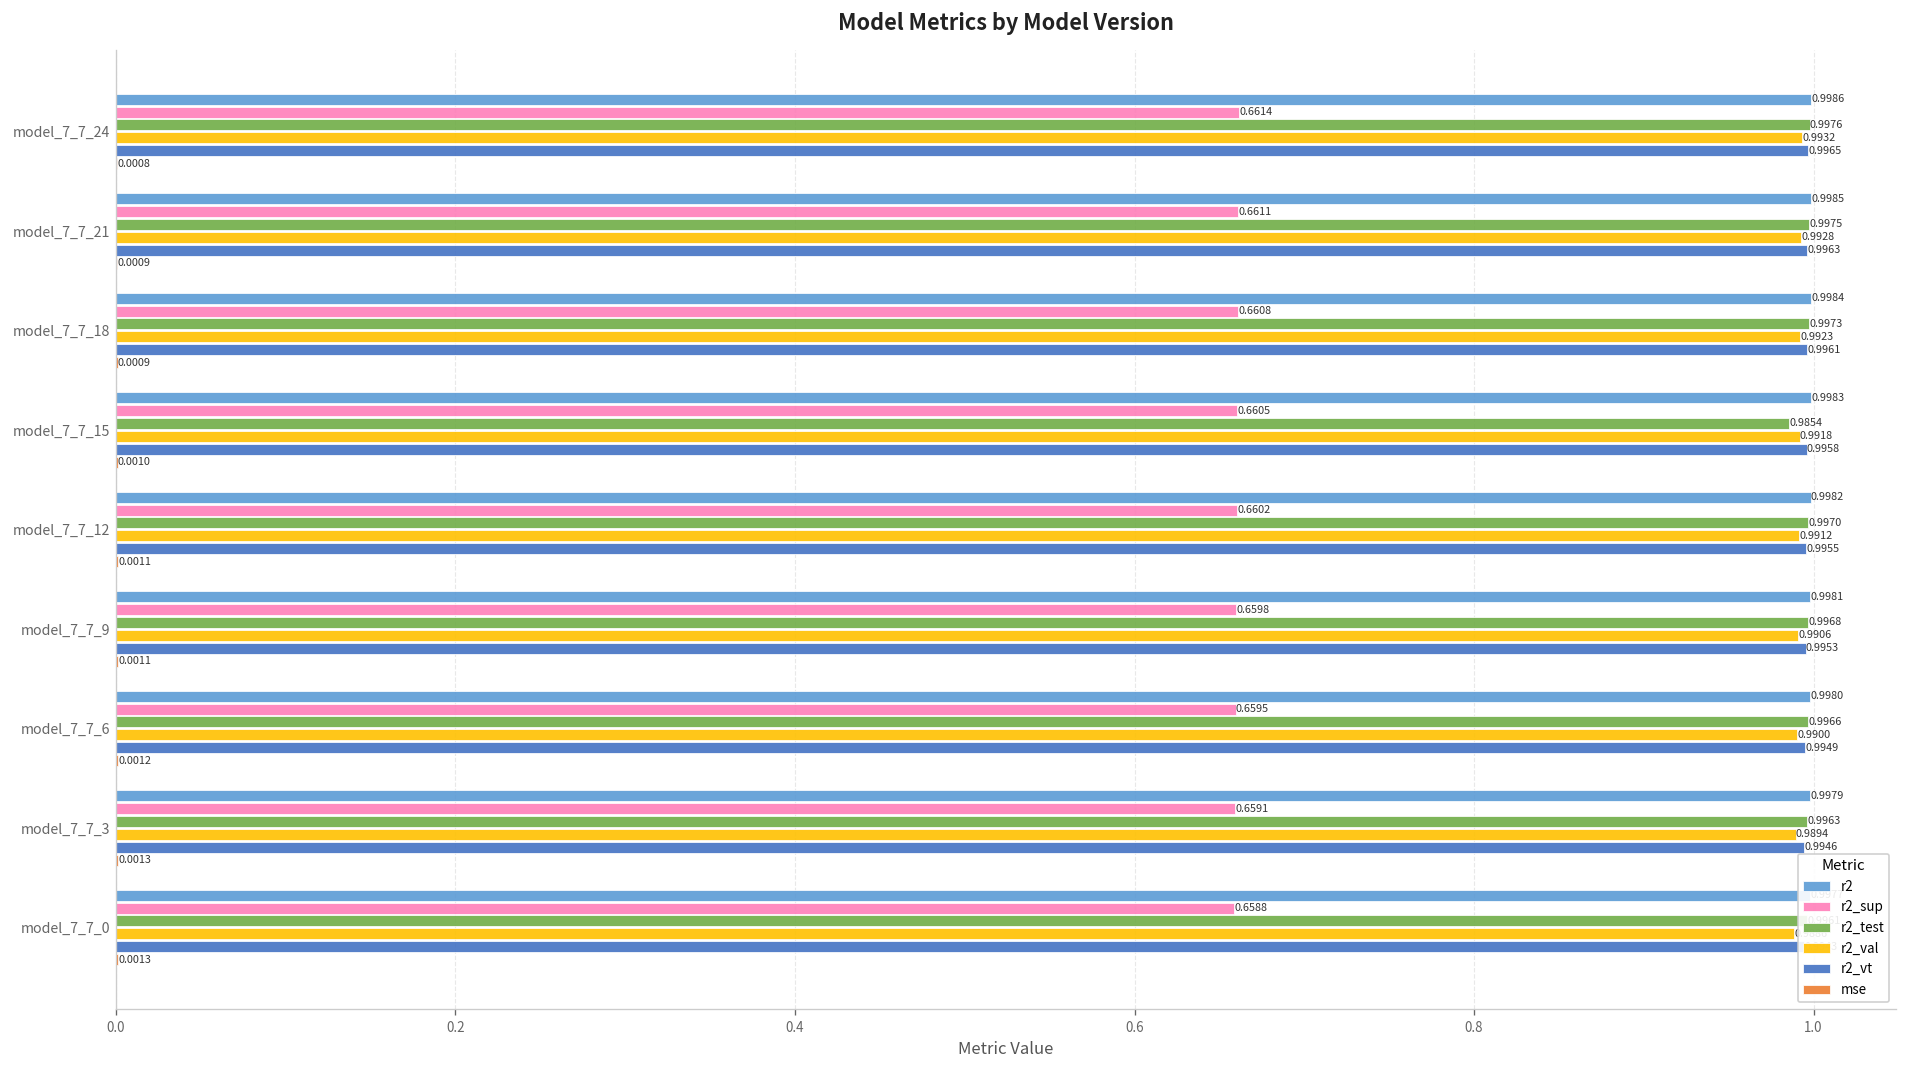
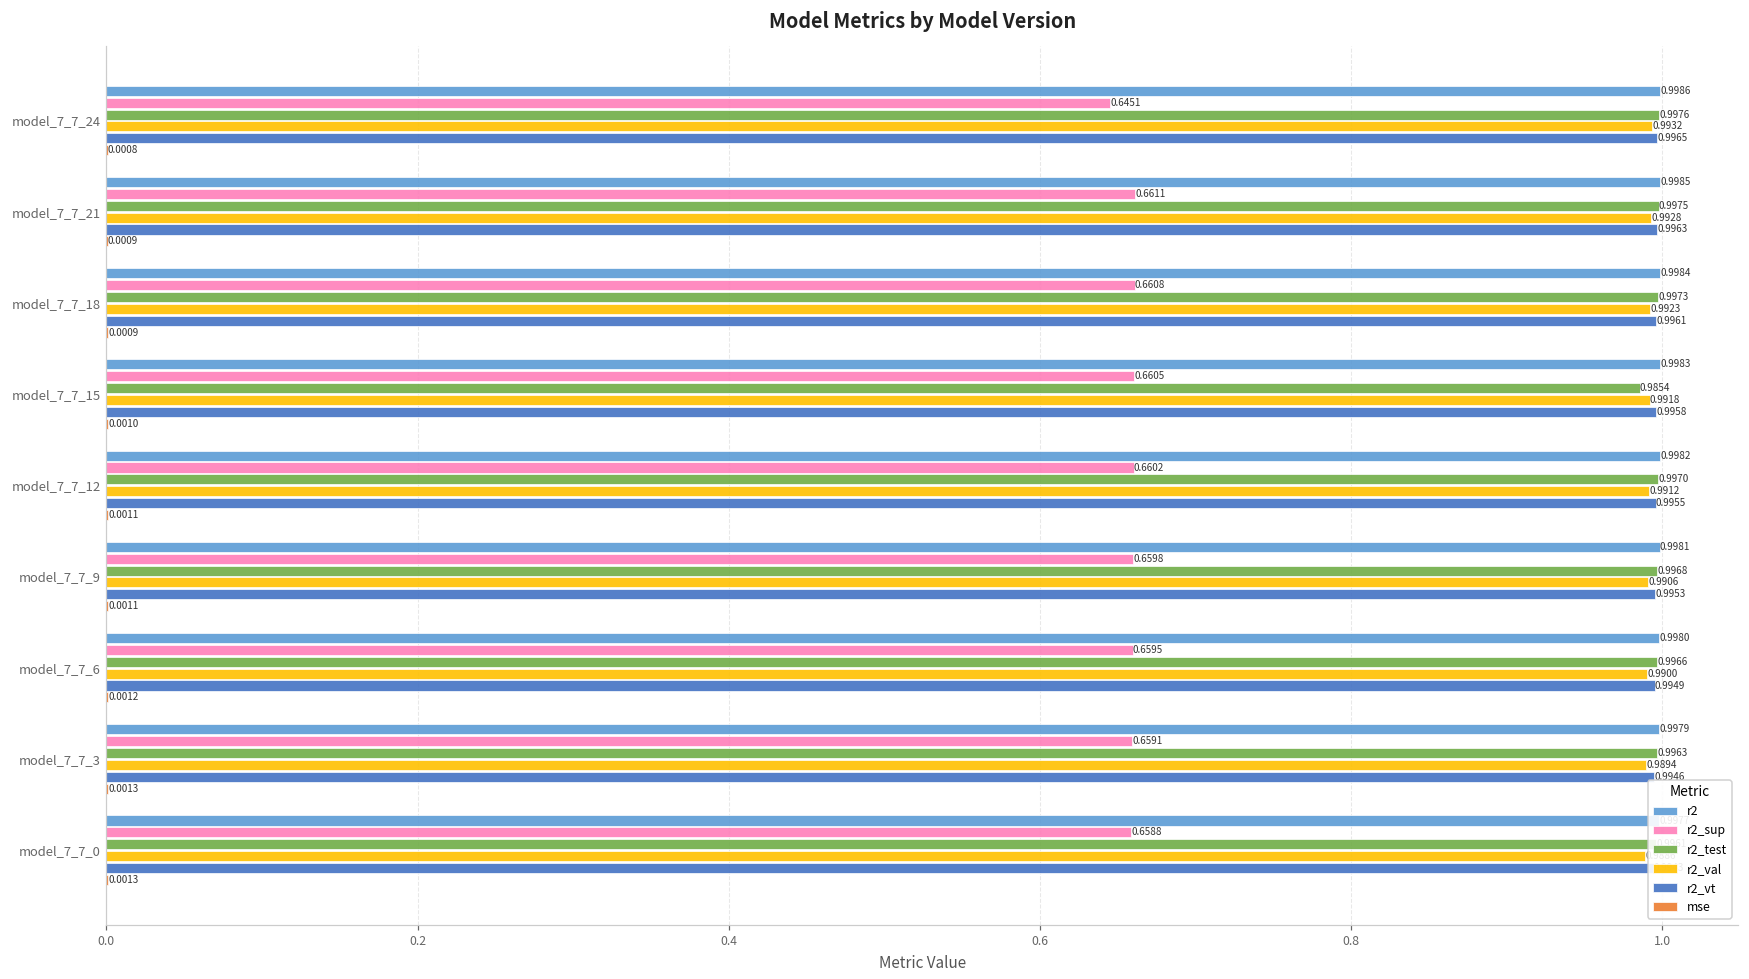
  {
    "r2_sup": {
-     "model_7_7_24": 0.6614,
+     "model_7_7_24": 0.6451,
      "model_7_7_21": 0.6611,
      "model_7_7_18": 0.6608,
      "model_7_7_15": 0.6605,
      "model_7_7_12": 0.6602,
      "model_7_7_9": 0.6598,
      "model_7_7_6": 0.6595,
      "model_7_7_3": 0.6591,
      "model_7_7_0": 0.6588
    },
    "r2_test": {
      "model_7_7_24": 0.9976,
      "model_7_7_21": 0.9975,
      "model_7_7_18": 0.9973,
      "model_7_7_15": 0.9854,
      "model_7_7_12": 0.9970,
      "model_7_7_9": 0.9968,
      "model_7_7_6": 0.9966,
      "model_7_7_3": 0.9963
    },
    "r2_val": {
      "model_7_7_24": 0.9932,
      "model_7_7_21": 0.9928,
      "model_7_7_18": 0.9923,
      "model_7_7_15": 0.9918,
      "model_7_7_12": 0.9912,
      "model_7_7_9": 0.9906,
      "model_7_7_6": 0.9900,
      "model_7_7_3": 0.9894
    },
    "mse": {
      "model_7_7_24": 0.0008,
      "model_7_7_21": 0.0009,
      "model_7_7_18": 0.0009,
      "model_7_7_15": 0.0010,
      "model_7_7_12": 0.0011,
      "model_7_7_9": 0.0011,
      "model_7_7_6": 0.0012,
      "model_7_7_3": 0.0013,
      "model_7_7_0": 0.0013
    }
  }
